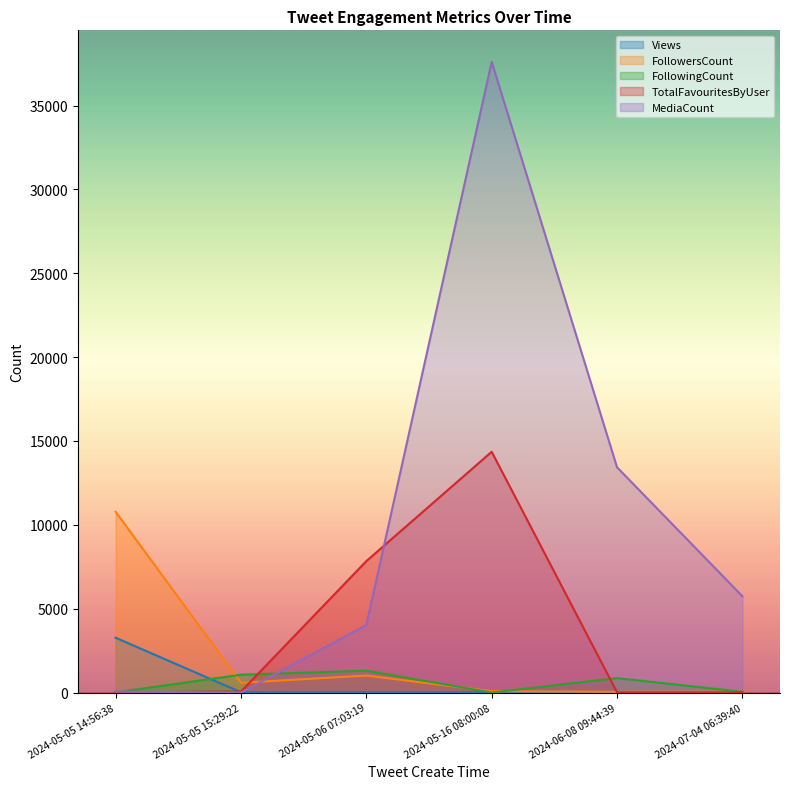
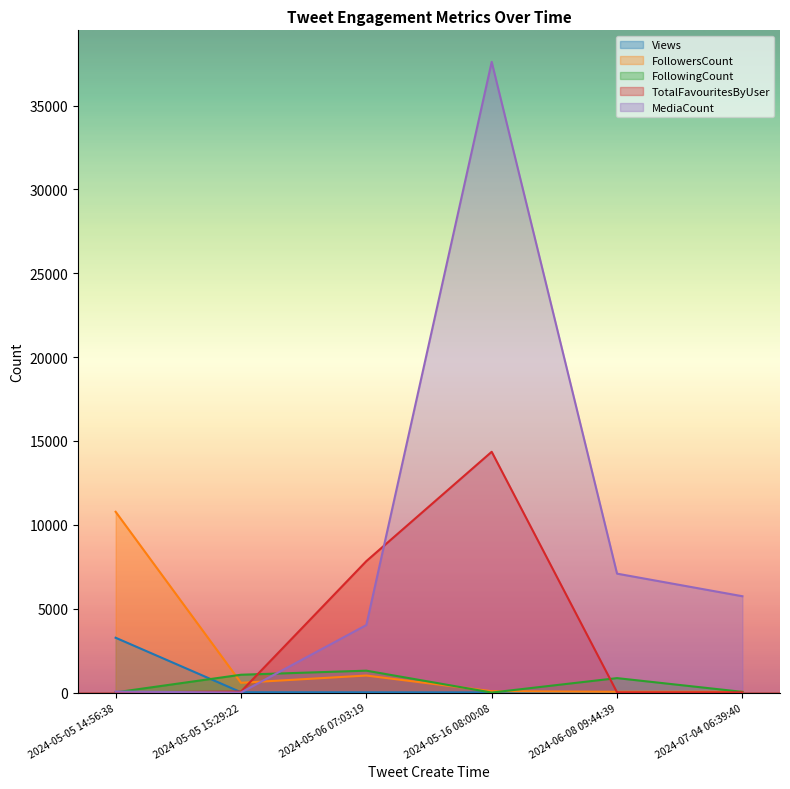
  {
    "Views": {
      "2024-05-05 14:56:38": 3300,
      "2024-05-06 07:03:19": 0
    },
    "FollowingCount": {
      "2024-05-05 15:29:22": 1100,
      "2024-05-06 07:03:19": 1300,
      "2024-06-08 09:44:39": 900
    },
    "MediaCount": {
      "2024-05-06 07:03:19": 4000,
      "2024-05-16 08:00:08": 37600,
-     "2024-06-08 09:44:39": 13400,
+     "2024-06-08 09:44:39": 7100,
      "2024-07-04 06:39:40": 5700
    }
  }
